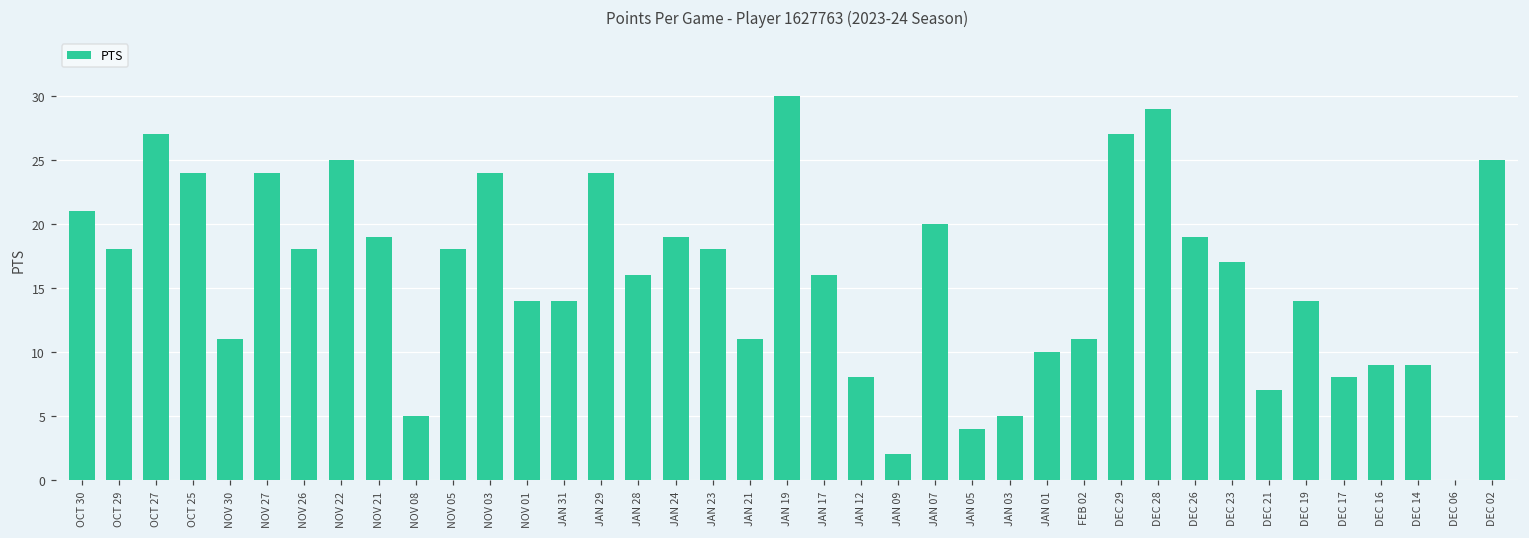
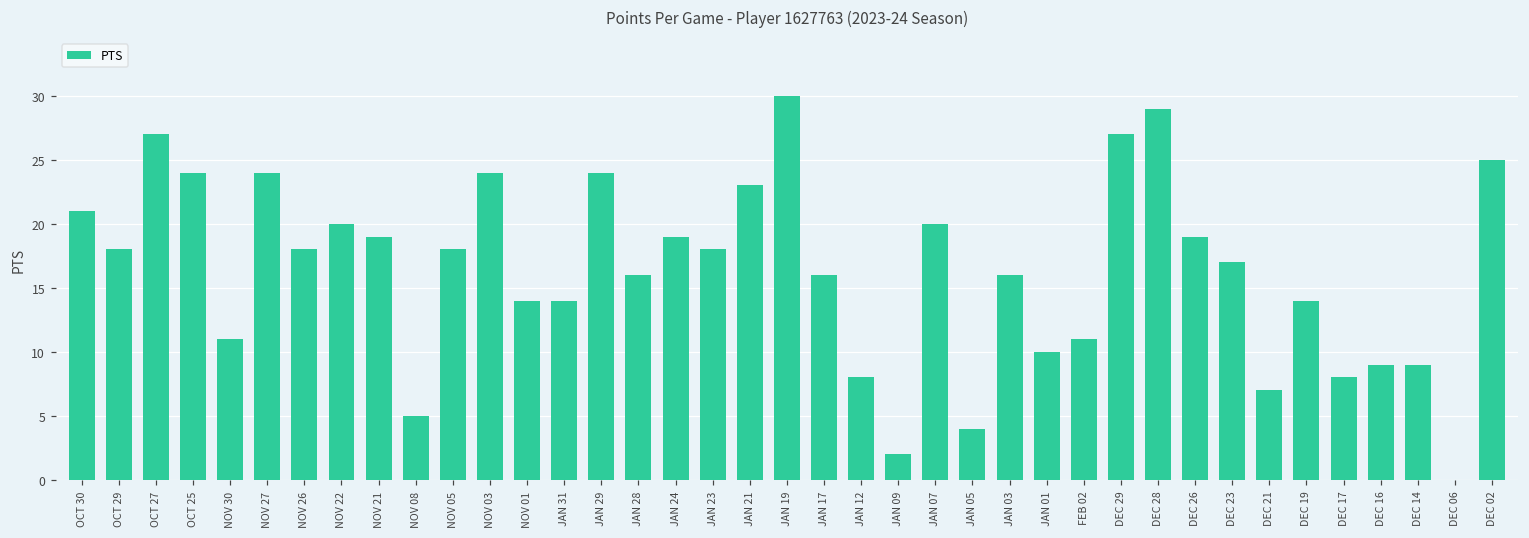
  {
    "OCT 30": 21,
    "OCT 29": 18,
    "OCT 27": 27,
    "OCT 25": 24,
    "NOV 30": 11,
    "NOV 27": 24,
    "NOV 26": 18,
-   "NOV 22": 25,
+   "NOV 22": 20,
    "NOV 21": 19,
    "NOV 08": 5,
    "NOV 05": 18,
    "NOV 03": 24,
    "NOV 01": 14,
    "JAN 31": 14,
    "JAN 29": 24,
    "JAN 28": 16,
    "JAN 24": 19,
    "JAN 23": 18,
-   "JAN 21": 11,
+   "JAN 21": 23,
    "JAN 19": 30,
    "JAN 17": 16,
    "JAN 12": 8,
    "JAN 09": 2,
    "JAN 07": 20,
    "JAN 05": 4,
-   "JAN 03": 5,
+   "JAN 03": 16,
    "JAN 01": 10,
    "FEB 02": 11,
    "DEC 29": 27,
    "DEC 28": 29,
    "DEC 26": 19,
    "DEC 23": 17,
    "DEC 21": 7,
    "DEC 19": 14,
    "DEC 17": 8,
    "DEC 16": 9,
    "DEC 14": 9,
    "DEC 06": 0,
    "DEC 02": 25
  }
